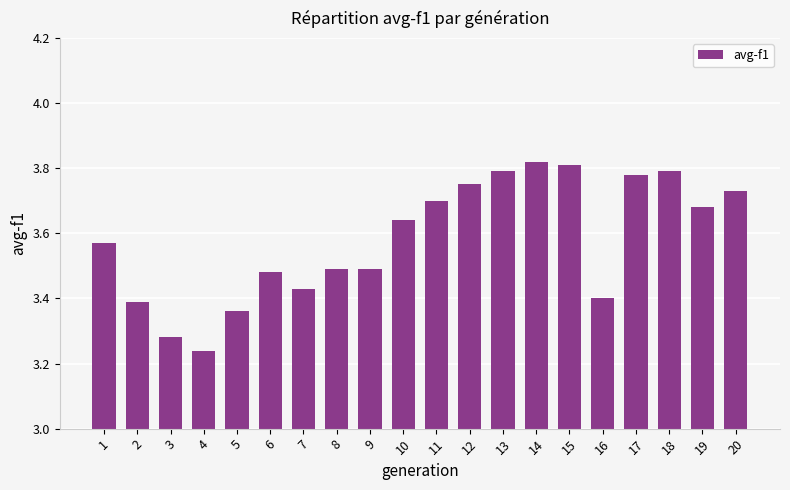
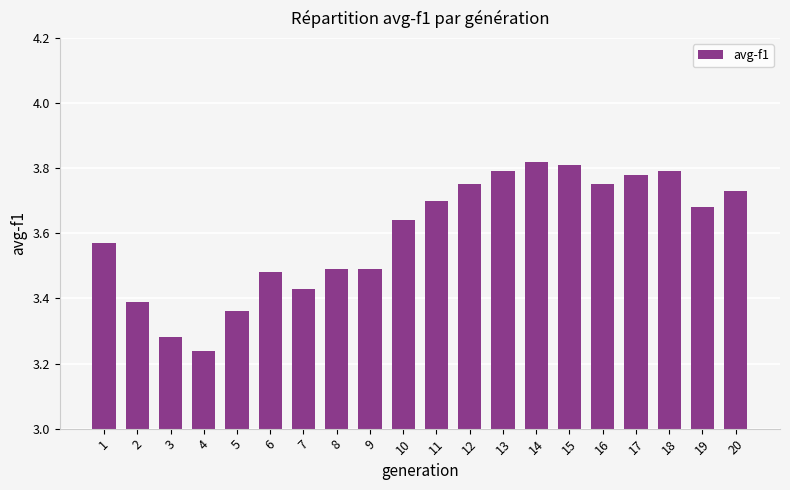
  {
    "1": 3.57,
    "2": 3.39,
    "3": 3.28,
    "4": 3.24,
    "5": 3.36,
    "6": 3.48,
    "7": 3.43,
    "8": 3.49,
    "9": 3.49,
    "10": 3.64,
    "11": 3.70,
    "12": 3.75,
    "13": 3.79,
    "14": 3.82,
    "15": 3.81,
-   "16": 3.40,
+   "16": 3.75,
    "17": 3.78,
    "18": 3.79,
    "19": 3.68,
    "20": 3.73
  }
